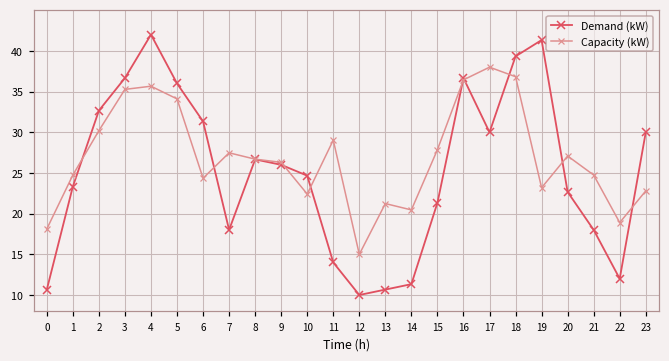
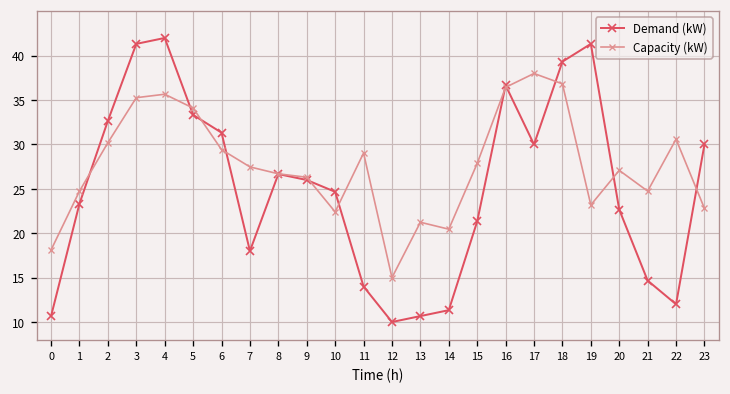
  {
    "Demand (kW)": {
      "0": 11,
      "1": 23,
      "2": 33,
-     "3": 37,
+     "3": 41,
      "4": 42,
-     "5": 36,
+     "5": 33,
      "6": 31,
      "7": 18,
      "10": 25,
      "11": 14,
      "12": 10,
      "13": 11,
      "14": 11,
      "15": 21,
      "17": 30,
      "18": 39,
      "19": 41,
      "20": 23,
-     "21": 18,
+     "21": 15,
      "22": 12,
      "23": 30
    },
    "Capacity (kW)": {
      "0": 18,
      "1": 25,
      "2": 30,
      "3": 35,
      "4": 36,
      "5": 34,
-     "6": 24,
+     "6": 29,
      "7": 27,
      "10": 22,
      "11": 29,
      "12": 15,
      "13": 21,
      "14": 20,
      "15": 28,
      "17": 38,
      "18": 37,
      "19": 23,
      "20": 27,
      "21": 25,
-     "22": 19,
+     "22": 31,
      "23": 23
    }
  }
